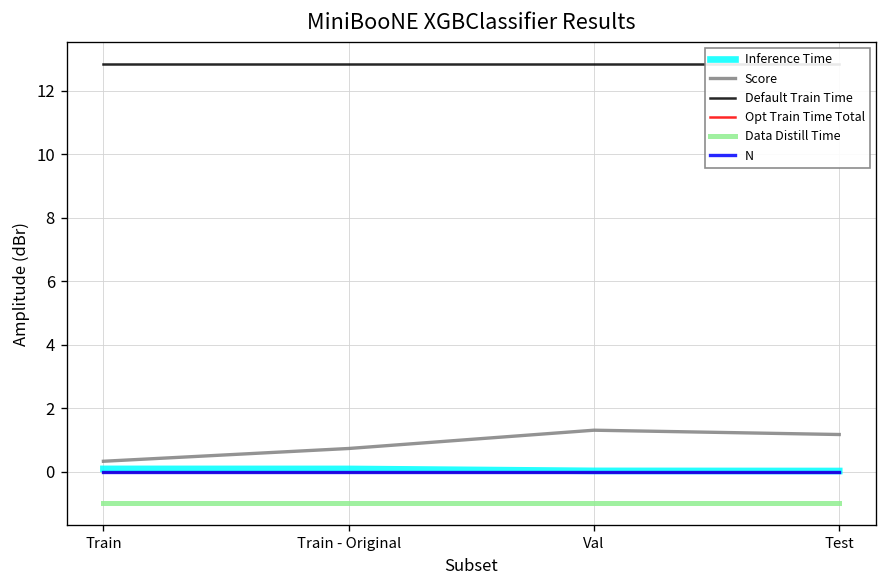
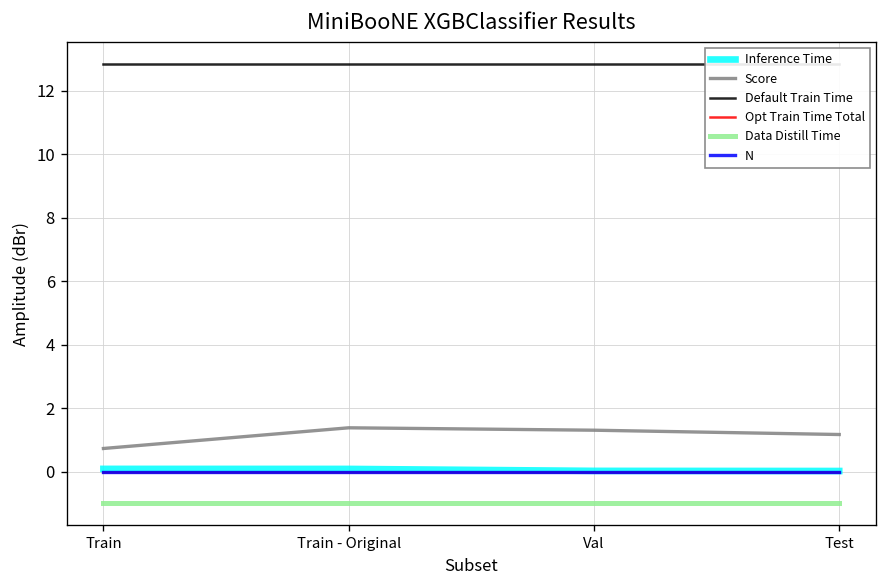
  {
    "Score": {
-     "Train": 0.3,
-     "Train - Original": 0.7,
+     "Train": 0.7,
+     "Train - Original": 1.4,
      "Val": 1.3,
      "Test": 1.2
    },
    "Default Train Time": {
      "Train": 12.8,
      "Train - Original": 12.8,
      "Val": 12.8
    },
    "Data Distill Time": {
      "Train": -1.0,
      "Train - Original": -1.0,
      "Val": -1.0,
      "Test": -1.0
    }
  }
